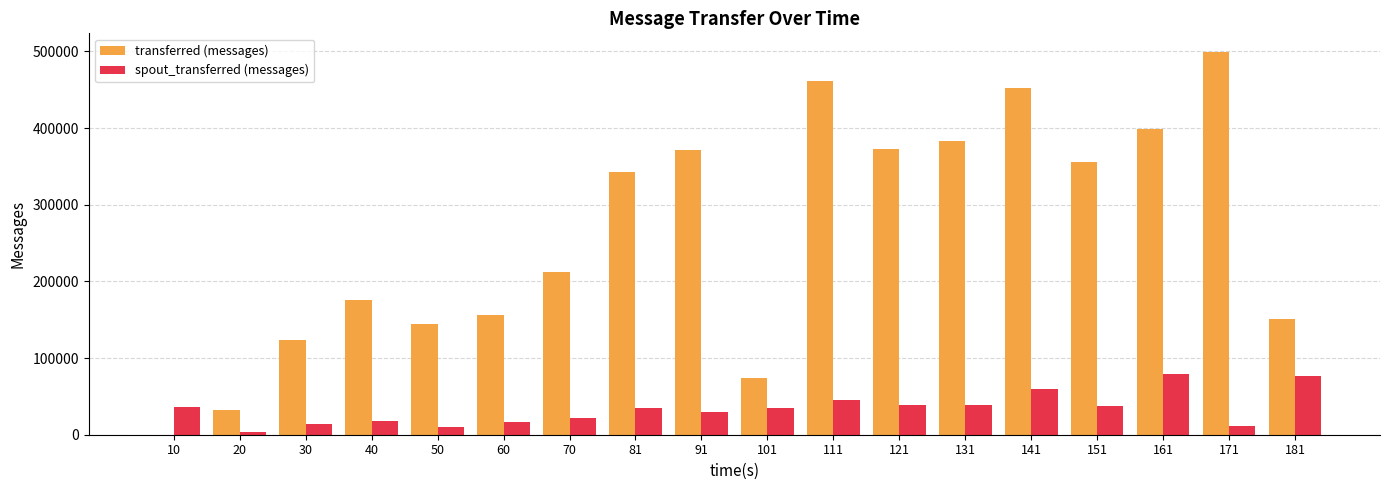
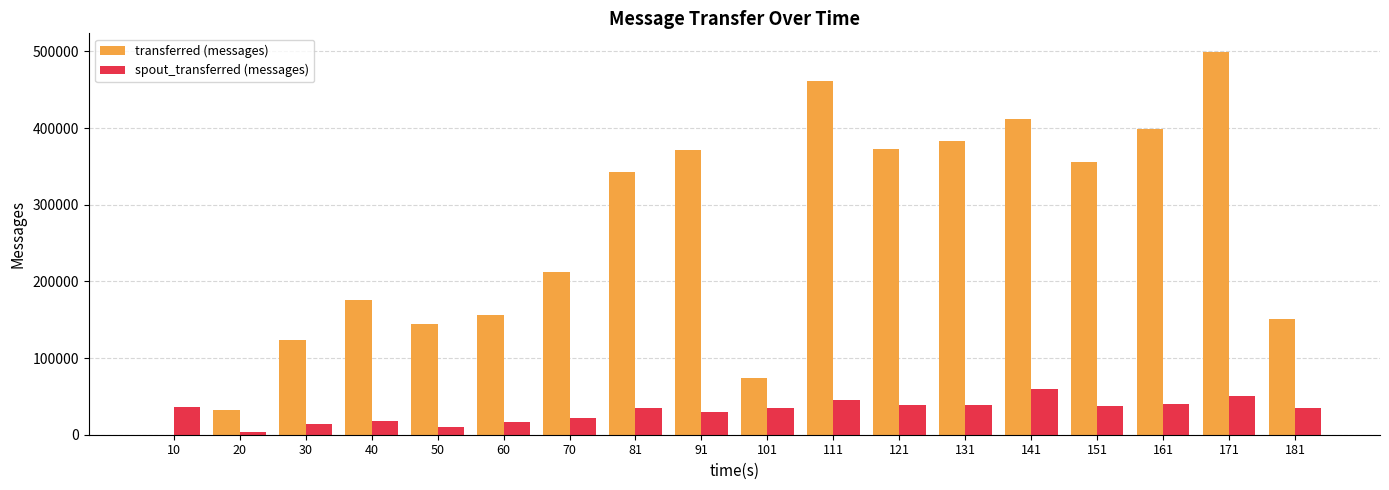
  {
    "transferred (messages)": {
      "10": 0,
      "20": 30000,
      "30": 120000,
      "40": 180000,
      "50": 150000,
      "60": 160000,
      "70": 210000,
      "81": 340000,
      "91": 370000,
      "101": 70000,
      "111": 460000,
      "121": 370000,
      "131": 380000,
-     "141": 450000,
+     "141": 410000,
      "151": 360000,
      "161": 400000,
      "171": 500000,
      "181": 150000
    },
    "spout_transferred (messages)": {
      "10": 40000,
      "30": 10000,
      "40": 20000,
      "50": 10000,
      "60": 20000,
      "70": 20000,
      "81": 40000,
      "91": 30000,
      "101": 40000,
      "111": 50000,
      "121": 40000,
      "131": 40000,
      "141": 60000,
      "151": 40000,
-     "161": 80000,
-     "171": 10000,
-     "181": 80000
+     "161": 40000,
+     "171": 50000,
+     "181": 30000
    }
  }
